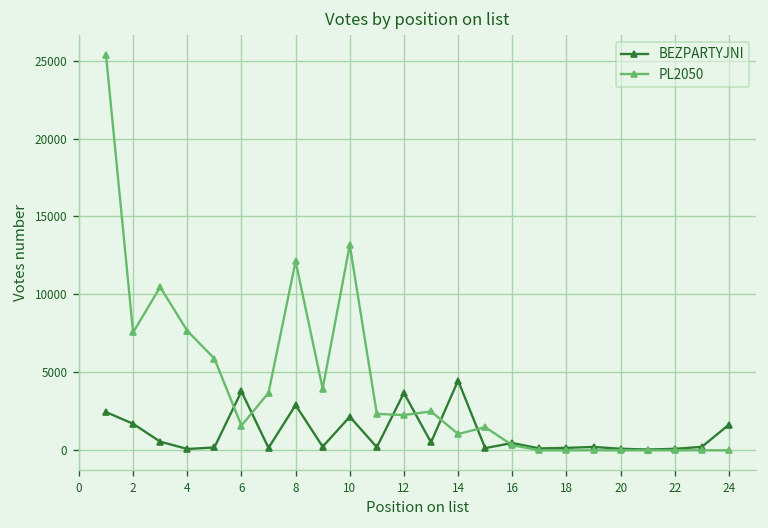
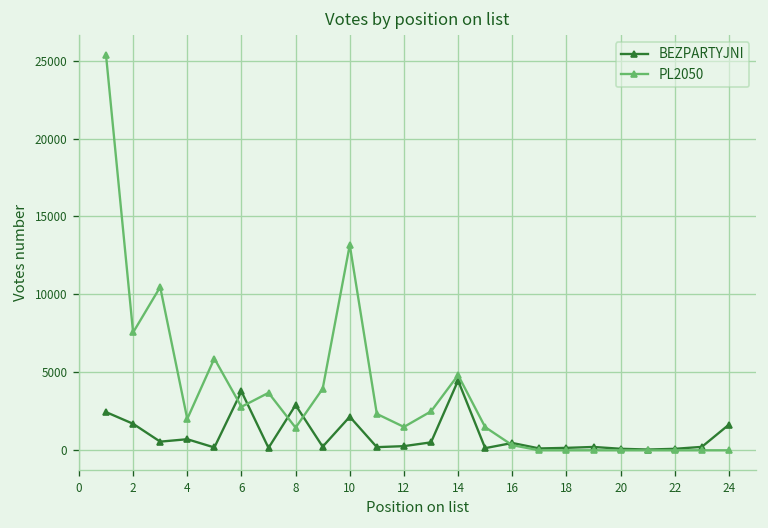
  {
    "BEZPARTYJNI": {
      "2": 1700,
-     "4": 100,
+     "4": 700,
      "6": 3800,
      "8": 2900,
      "10": 2200,
-     "12": 3700,
+     "12": 300,
      "14": 4500,
      "24": 1600
    },
    "PL2050": {
      "2": 7600,
-     "4": 7700,
-     "6": 1600,
-     "8": 12100,
+     "4": 2000,
+     "6": 2800,
+     "8": 1500,
      "10": 13200,
-     "12": 2300,
-     "14": 1000,
+     "12": 1500,
+     "14": 4800,
      "24": 0
    }
  }
